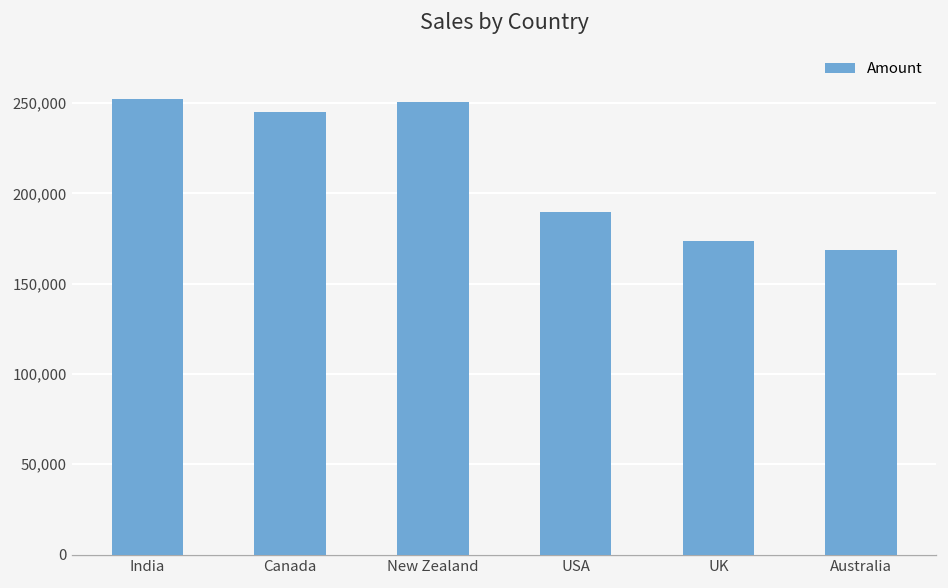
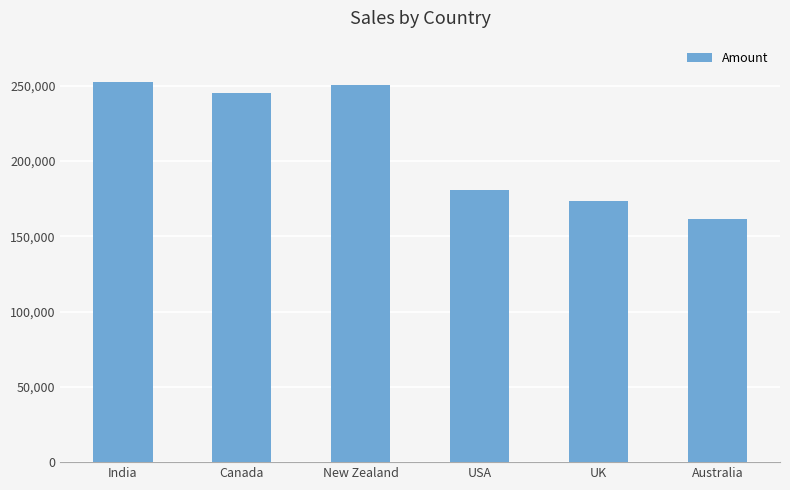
  {
    "India": "252,000",
    "Canada": "245,000",
    "New Zealand": "250,000",
-   "USA": "189,000",
+   "USA": "181,000",
    "UK": "174,000",
-   "Australia": "169,000"
+   "Australia": "162,000"
  }
